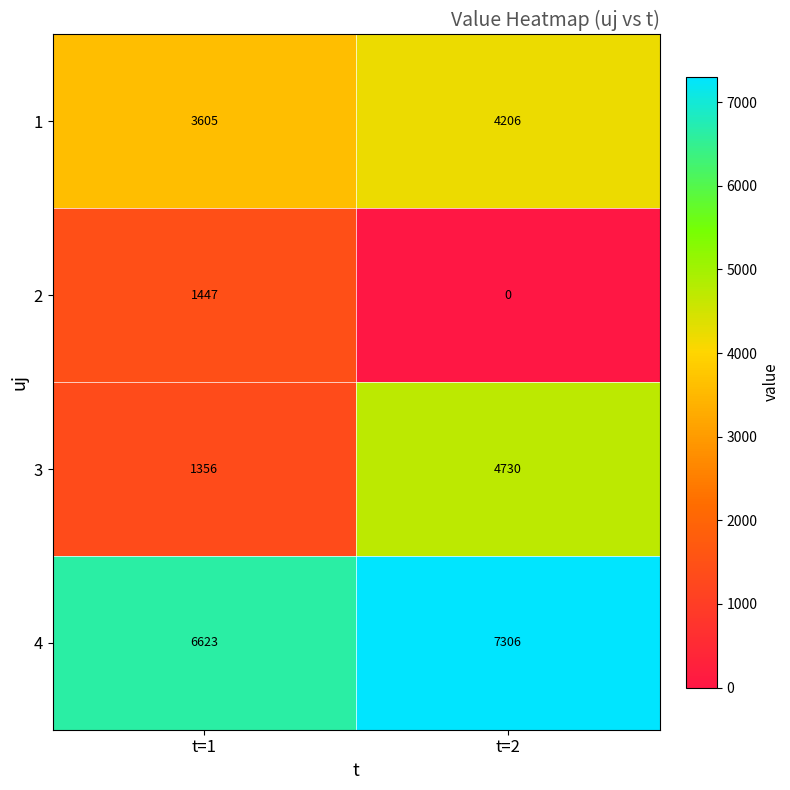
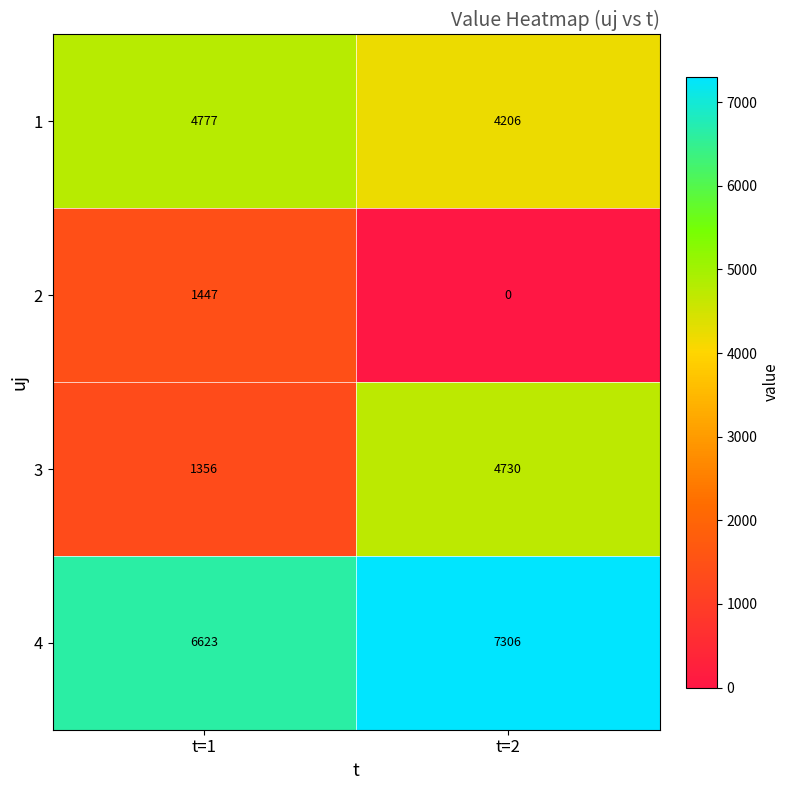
  {
    "1": {
-     "t=1": 3605,
+     "t=1": 4777,
      "t=2": 4206
    },
    "2": {
      "t=1": 1447,
      "t=2": 0
    },
    "3": {
      "t=1": 1356,
      "t=2": 4730
    },
    "4": {
      "t=1": 6623,
      "t=2": 7306
    }
  }
